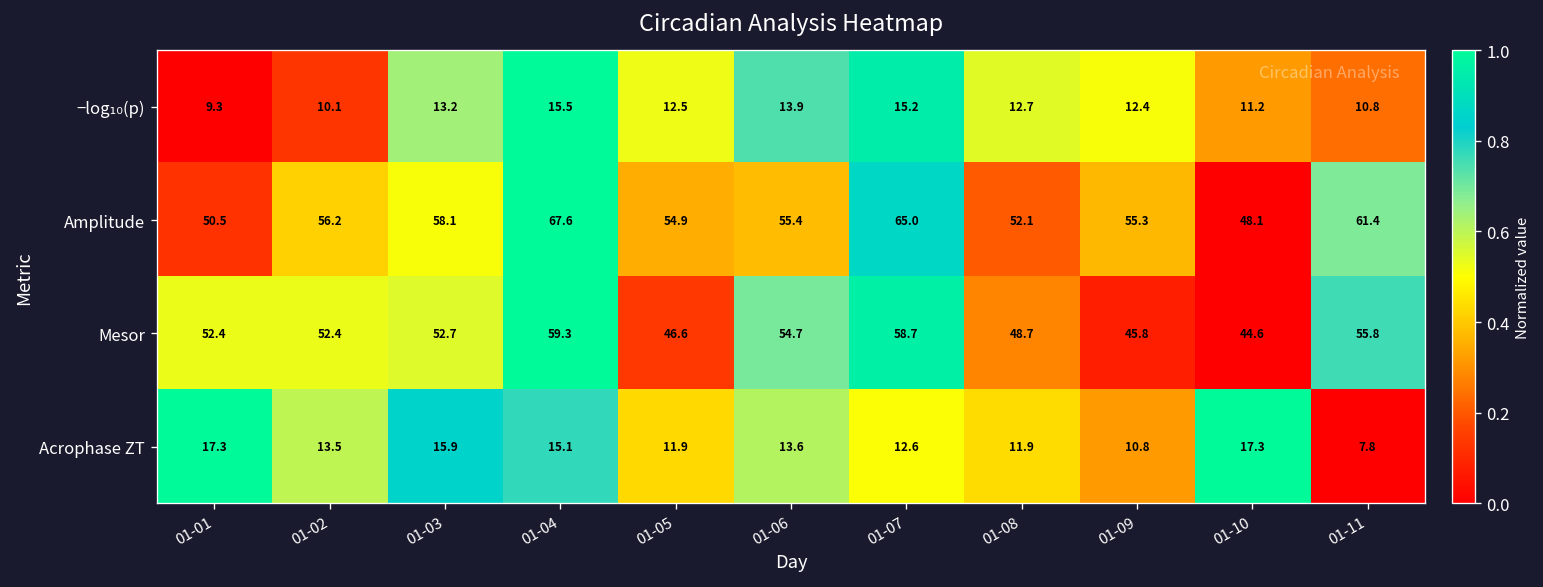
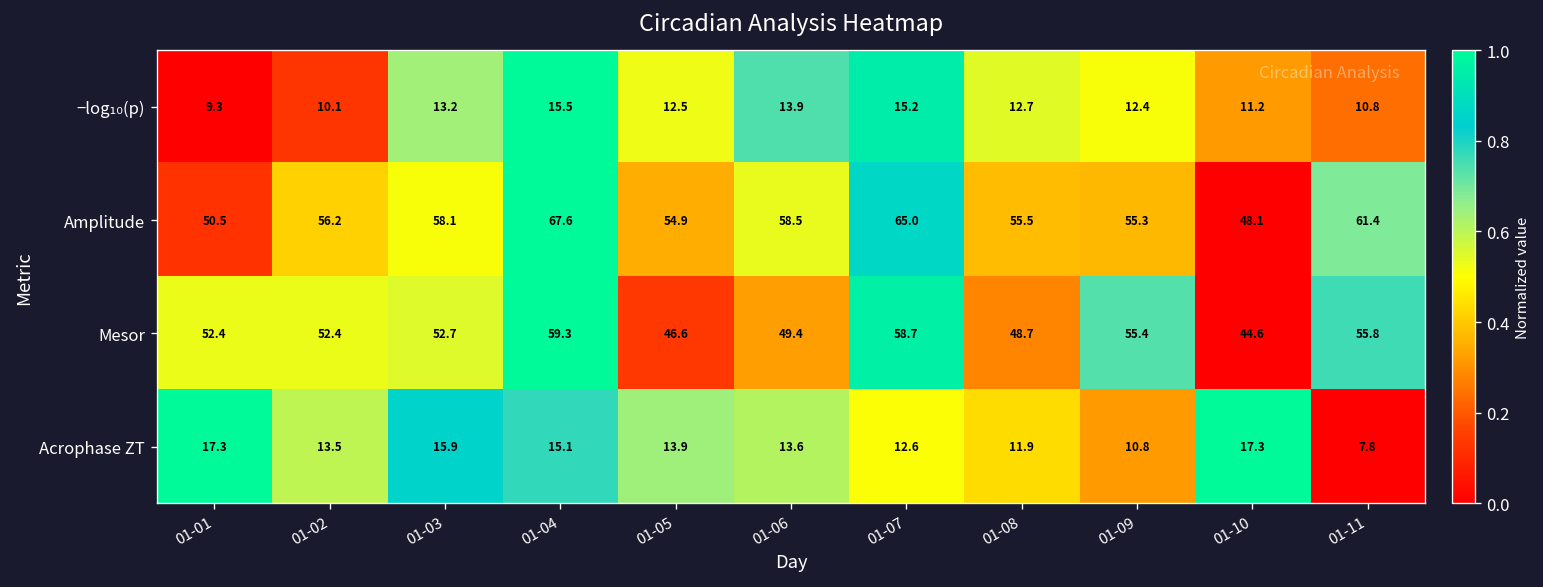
  {
    "−log₁₀(p)": {
      "01-01": 9.3,
      "01-02": 10.1,
      "01-03": 13.2,
      "01-04": 15.5,
      "01-05": 12.5,
      "01-06": 13.9,
      "01-07": 15.2,
      "01-08": 12.7,
      "01-09": 12.4,
      "01-10": 11.2
    },
    "Amplitude": {
      "01-01": 50.5,
      "01-02": 56.2,
      "01-03": 58.1,
      "01-04": 67.6,
      "01-05": 54.9,
-     "01-06": 55.4,
+     "01-06": 58.5,
      "01-07": 65.0,
-     "01-08": 52.1,
+     "01-08": 55.5,
      "01-09": 55.3,
      "01-10": 48.1,
      "01-11": 61.4
    },
    "Mesor": {
      "01-01": 52.4,
      "01-02": 52.4,
      "01-03": 52.7,
      "01-04": 59.3,
      "01-05": 46.6,
-     "01-06": 54.7,
+     "01-06": 49.4,
      "01-07": 58.7,
      "01-08": 48.7,
-     "01-09": 45.8,
+     "01-09": 55.4,
      "01-10": 44.6,
      "01-11": 55.8
    },
    "Acrophase ZT": {
      "01-01": 17.3,
      "01-02": 13.5,
      "01-03": 15.9,
      "01-04": 15.1,
-     "01-05": 11.9,
+     "01-05": 13.9,
      "01-06": 13.6,
      "01-07": 12.6,
      "01-08": 11.9,
      "01-09": 10.8,
      "01-10": 17.3,
      "01-11": 7.8
    }
  }
